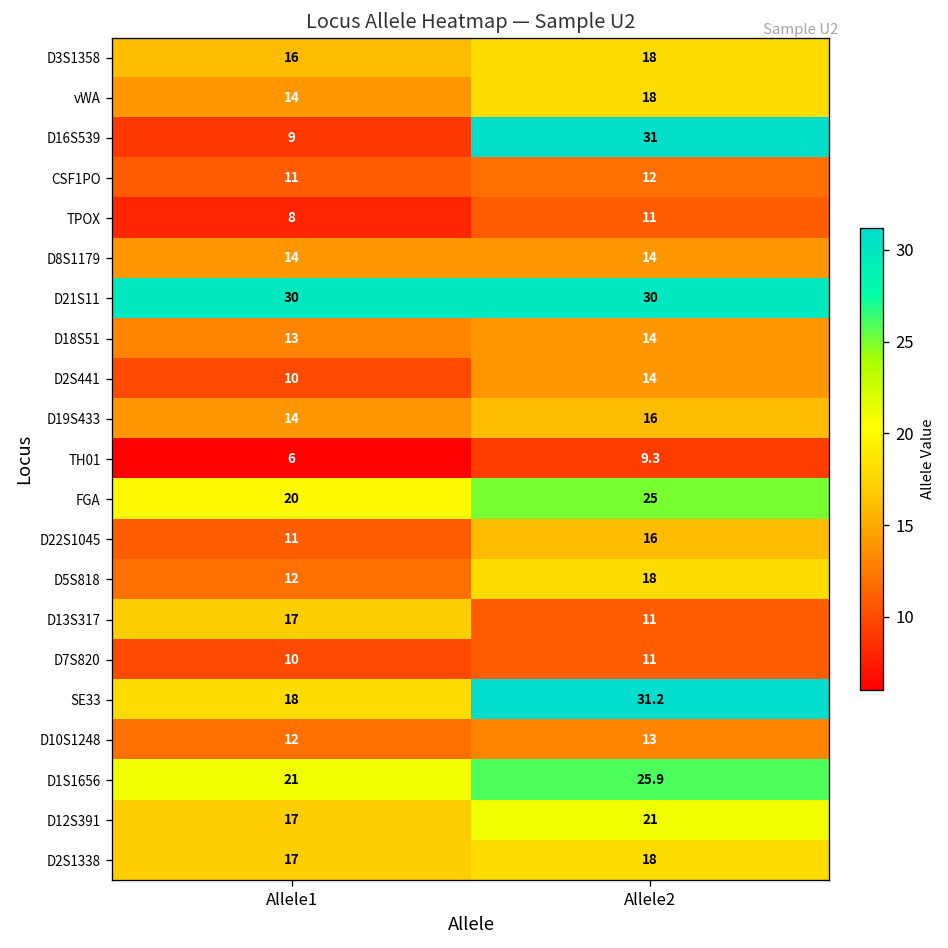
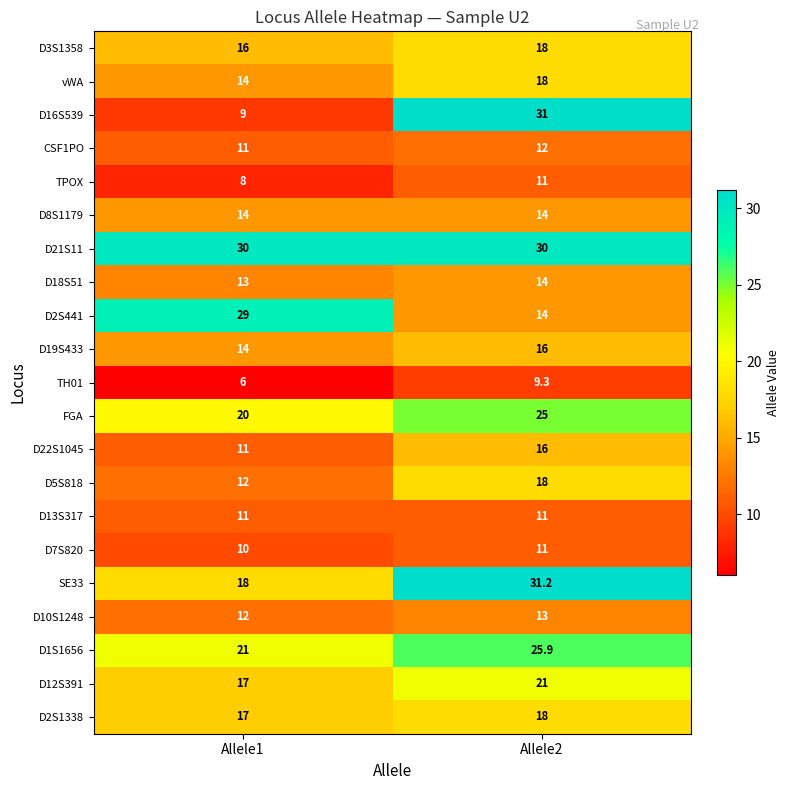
  {
    "D3S1358": {
      "Allele1": 16,
      "Allele2": 18
    },
    "vWA": {
      "Allele1": 14,
      "Allele2": 18
    },
    "D16S539": {
      "Allele1": 9,
      "Allele2": 31
    },
    "CSF1PO": {
      "Allele1": 11,
      "Allele2": 12
    },
    "TPOX": {
      "Allele1": 8,
      "Allele2": 11
    },
    "D8S1179": {
      "Allele1": 14,
      "Allele2": 14
    },
    "D21S11": {
      "Allele1": 30,
      "Allele2": 30
    },
    "D18S51": {
      "Allele1": 13,
      "Allele2": 14
    },
    "D2S441": {
-     "Allele1": 10,
+     "Allele1": 29,
      "Allele2": 14
    },
    "D19S433": {
      "Allele1": 14,
      "Allele2": 16
    },
    "TH01": {
      "Allele1": 6,
      "Allele2": 9.3
    },
    "FGA": {
      "Allele1": 20,
      "Allele2": 25
    },
    "D22S1045": {
      "Allele1": 11,
      "Allele2": 16
    },
    "D5S818": {
      "Allele1": 12,
      "Allele2": 18
    },
    "D13S317": {
-     "Allele1": 17,
+     "Allele1": 11,
      "Allele2": 11
    },
    "D7S820": {
      "Allele1": 10,
      "Allele2": 11
    },
    "SE33": {
      "Allele1": 18,
      "Allele2": 31.2
    },
    "D10S1248": {
      "Allele1": 12,
      "Allele2": 13
    },
    "D1S1656": {
      "Allele1": 21,
      "Allele2": 25.9
    },
    "D12S391": {
      "Allele1": 17,
      "Allele2": 21
    },
    "D2S1338": {
      "Allele1": 17,
      "Allele2": 18
    }
  }
